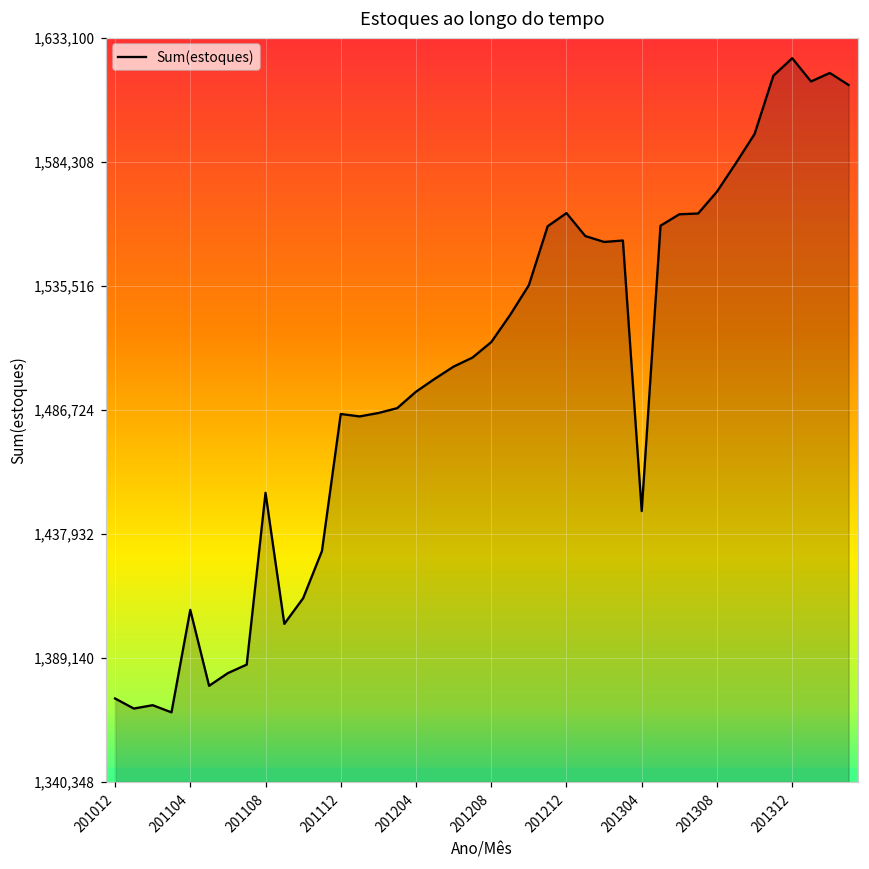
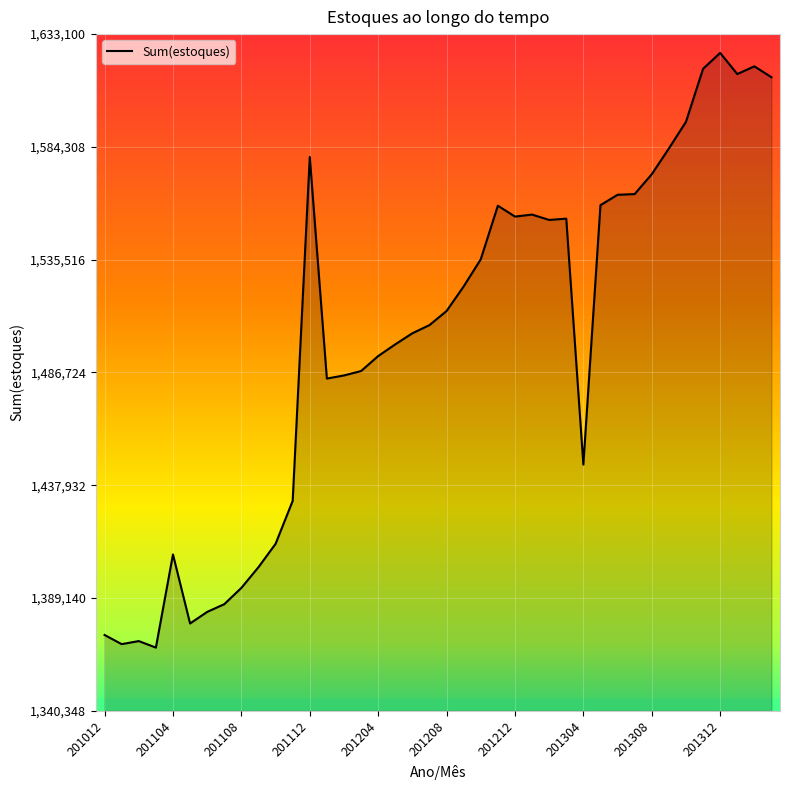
  {
    "201012": "1,373,000",
    "201104": "1,408,000",
-   "201108": "1,454,000",
-   "201112": "1,485,000",
+   "201108": "1,394,000",
+   "201112": "1,580,000",
    "201204": "1,494,000",
    "201208": "1,513,000",
-   "201212": "1,564,000",
+   "201212": "1,554,000",
    "201304": "1,447,000",
    "201308": "1,572,000",
    "201312": "1,625,000"
  }
